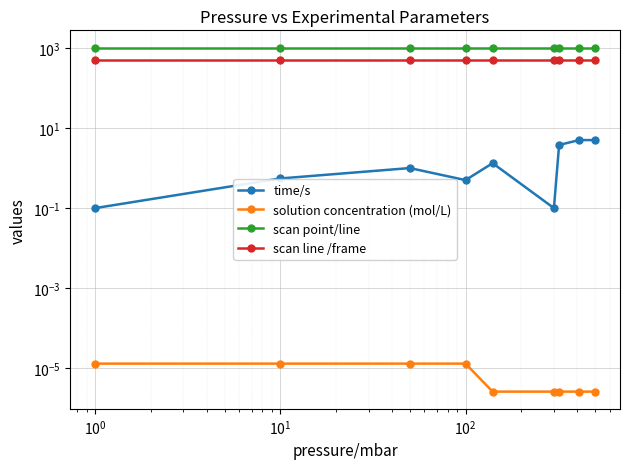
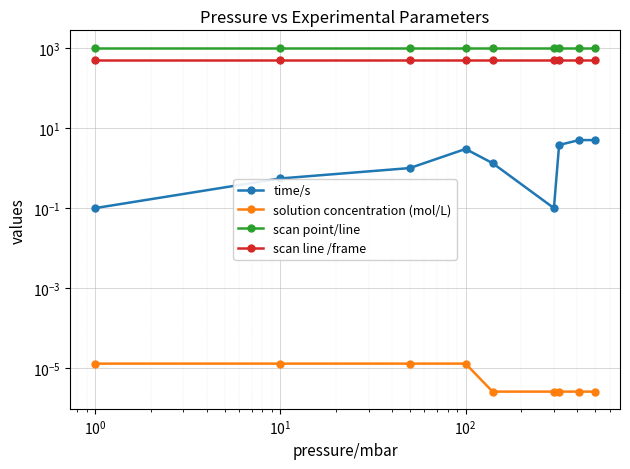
  {
    "time/s": {
      "10^0": 0.1,
      "10^1": 0.6,
-     "10^2": 0.5
+     "10^2": 3
    },
    "solution concentration (mol/L)": {
      "10^0": 0.000013,
      "10^1": 0.000013,
      "10^2": 0.000013
    },
    "scan point/line": {
      "10^0": 1000,
      "10^1": 1000,
      "10^2": 1000
    },
    "scan line /frame": {
      "10^0": 500,
      "10^1": 500,
      "10^2": 500
    }
  }
